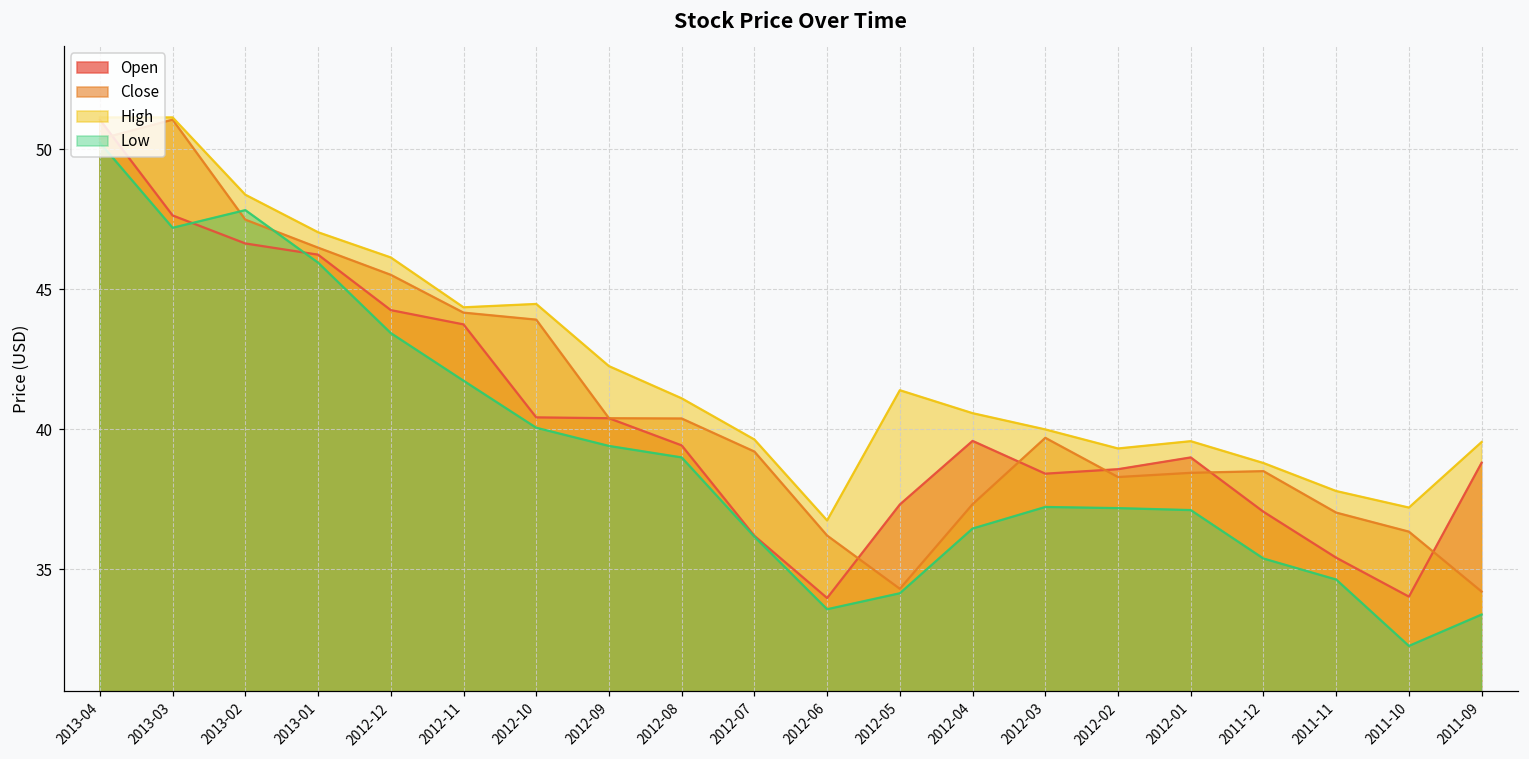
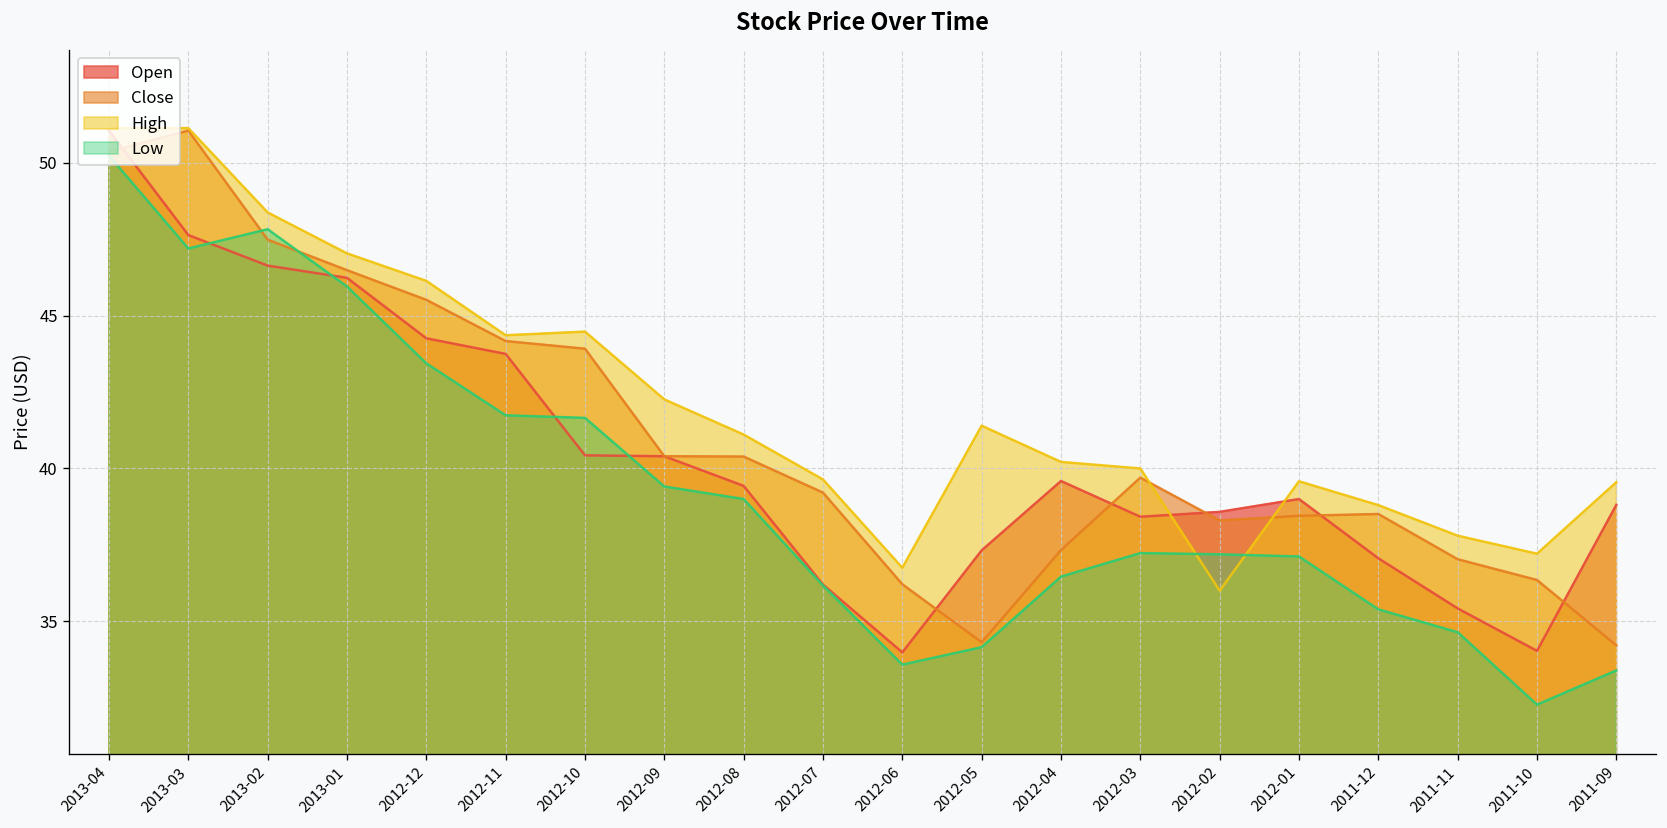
  {
    "High": {
      "2013-02": 48.4,
      "2013-01": 47.0,
      "2012-12": 46.1,
      "2012-11": 44.4,
      "2012-10": 44.5,
      "2012-09": 42.3,
      "2012-08": 41.1,
      "2012-07": 39.6,
      "2012-06": 36.8,
      "2012-05": 41.4,
-     "2012-04": 40.6,
+     "2012-04": 40.2,
      "2012-03": 40.0,
-     "2012-02": 39.3,
+     "2012-02": 36.0,
      "2012-01": 39.6,
      "2011-12": 38.8,
      "2011-11": 37.8,
      "2011-10": 37.2,
      "2011-09": 39.5
    },
    "Low": {
      "2013-03": 47.2,
      "2013-02": 47.8,
      "2013-01": 46.0,
      "2012-12": 43.4,
      "2012-11": 41.7,
-     "2012-10": 40.1,
+     "2012-10": 41.7,
      "2012-09": 39.4,
      "2012-08": 39.0,
      "2012-06": 33.6,
      "2012-05": 34.2,
      "2012-04": 36.5,
      "2012-03": 37.2,
      "2012-02": 37.2,
      "2012-01": 37.1,
      "2011-12": 35.4,
      "2011-11": 34.6,
      "2011-10": 32.3,
      "2011-09": 33.4
    }
  }
